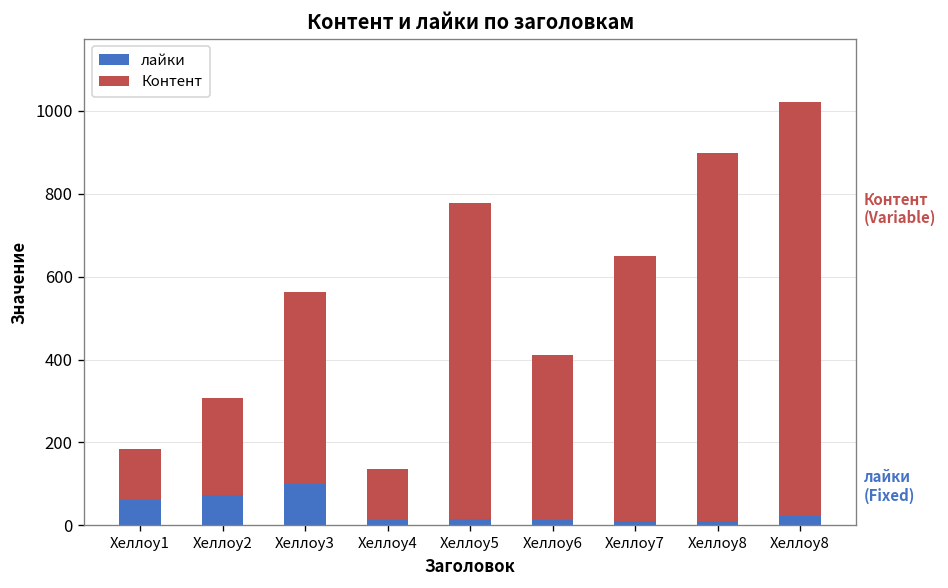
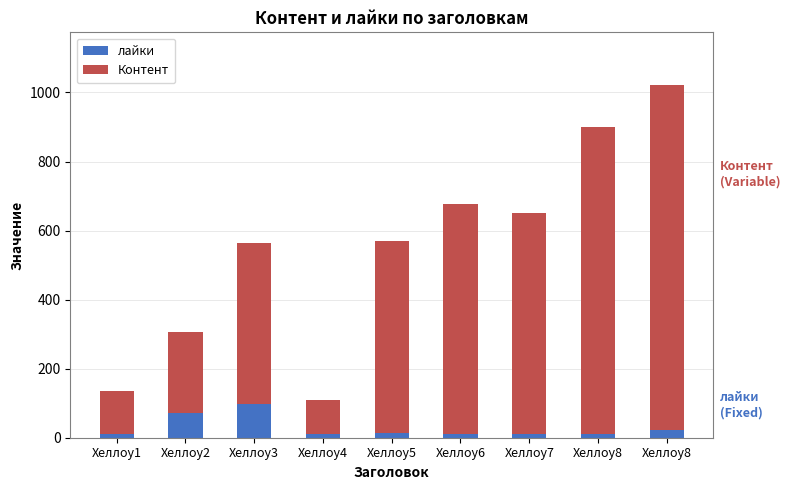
  {
    "лайки": {
-     "Хеллоу1": 60,
+     "Хеллоу1": 10,
      "Хеллоу2": 70,
      "Хеллоу3": 100,
      "Хеллоу4": 10,
      "Хеллоу5": 10,
      "Хеллоу6": 10,
      "Хеллоу7": 10
    },
    "Контент": {
      "Хеллоу1": 120,
      "Хеллоу2": 230,
      "Хеллоу3": 470,
-     "Хеллоу4": 120,
-     "Хеллоу5": 760,
-     "Хеллоу6": 400,
+     "Хеллоу4": 100,
+     "Хеллоу5": 560,
+     "Хеллоу6": 670,
      "Хеллоу7": 640
    }
  }
